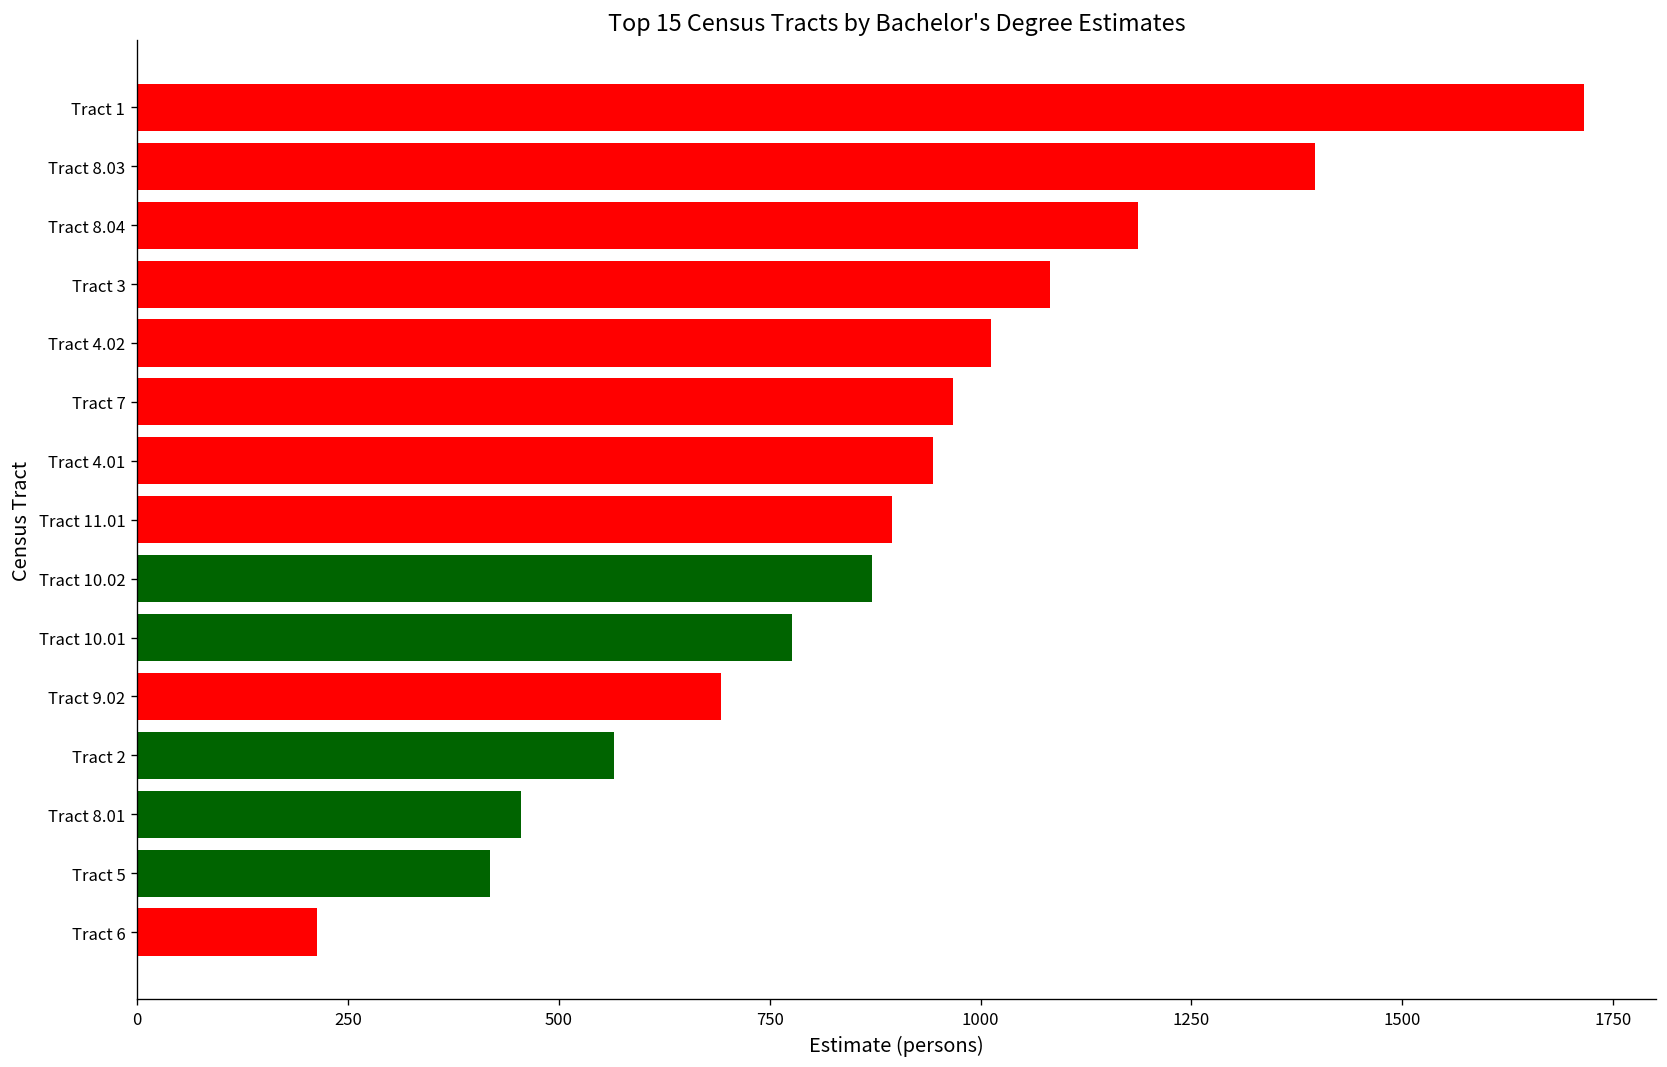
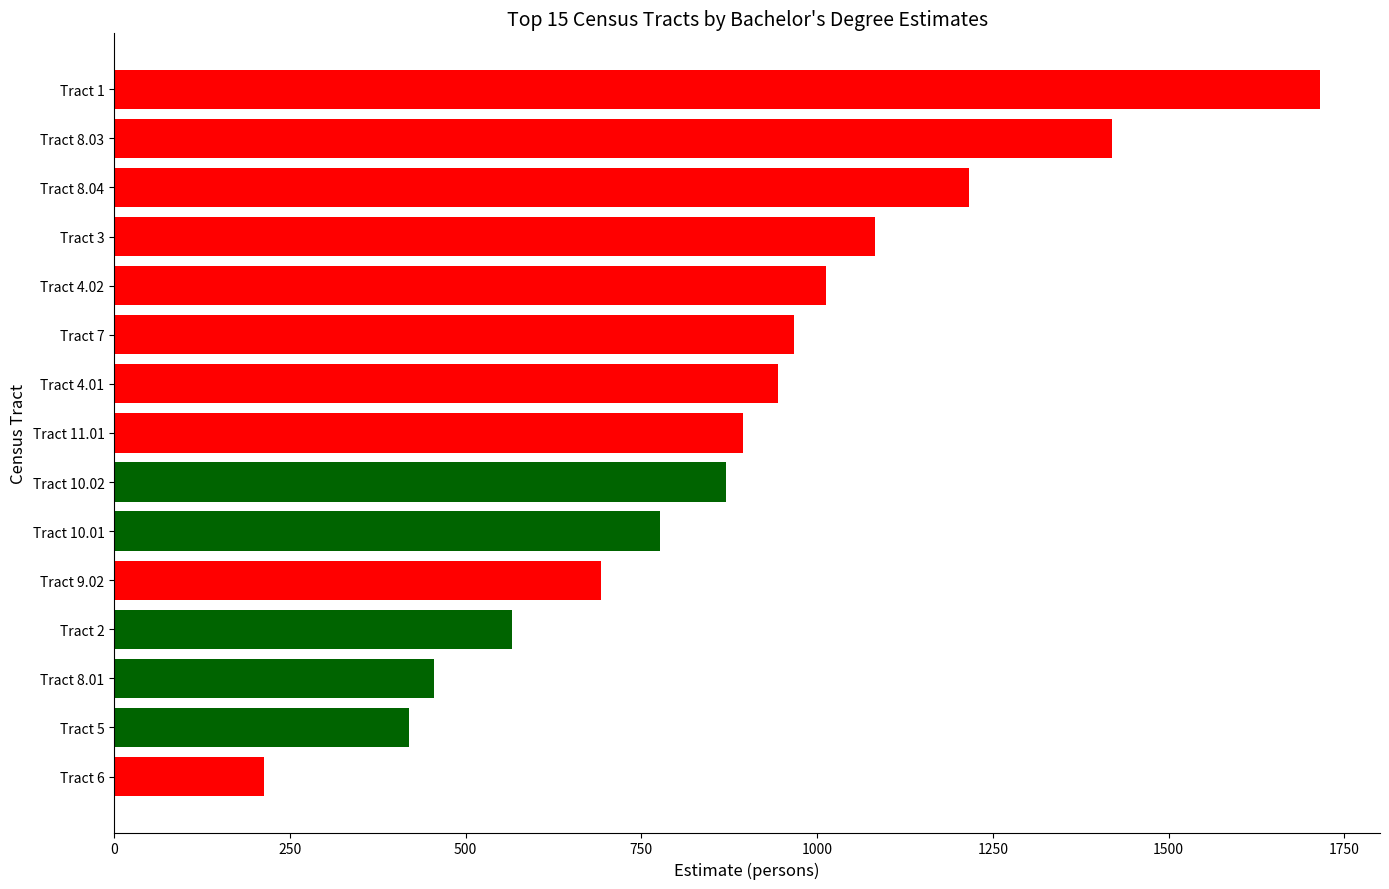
  {
    "Tract 1": 1720,
-   "Tract 8.03": 1400,
-   "Tract 8.04": 1190,
+   "Tract 8.03": 1420,
+   "Tract 8.04": 1220,
    "Tract 3": 1080,
    "Tract 4.02": 1010,
    "Tract 7": 970,
    "Tract 4.01": 940,
    "Tract 11.01": 900,
    "Tract 10.02": 870,
    "Tract 10.01": 780,
    "Tract 9.02": 690,
    "Tract 2": 570,
    "Tract 8.01": 460,
    "Tract 5": 420,
    "Tract 6": 210
  }
